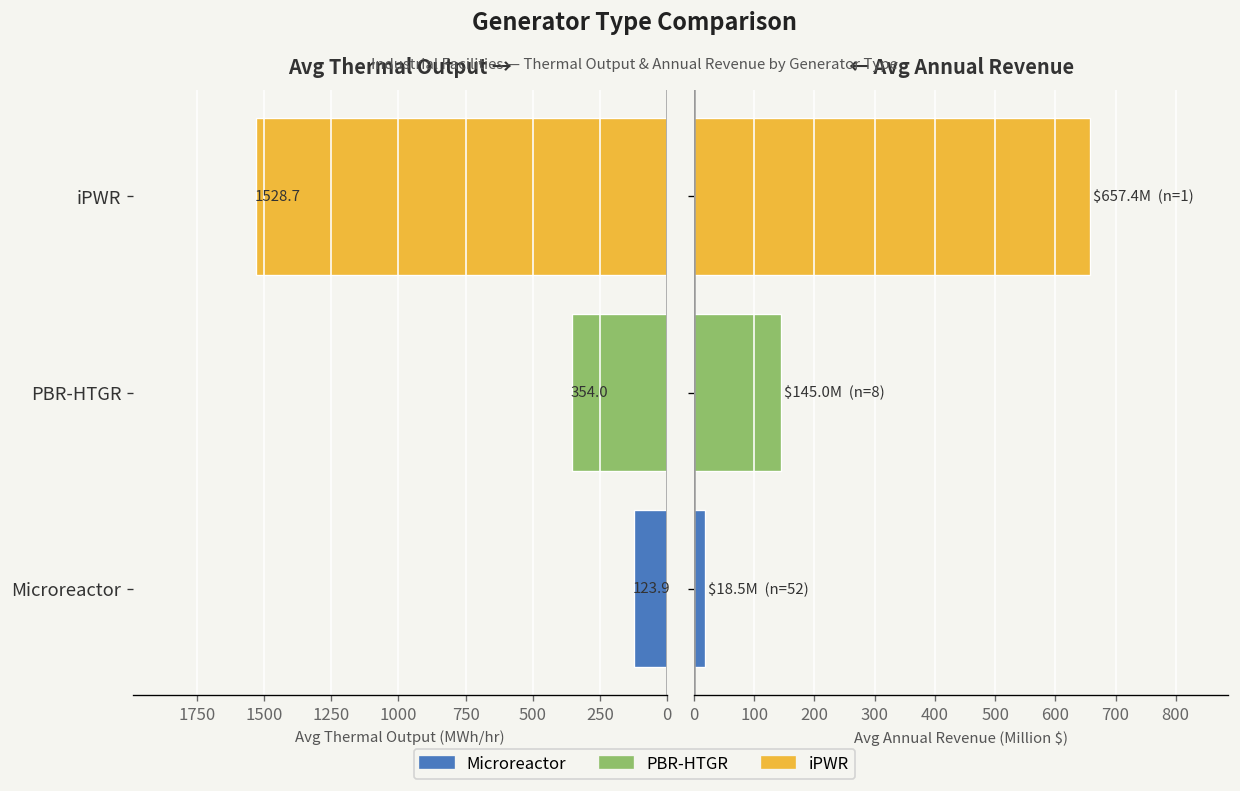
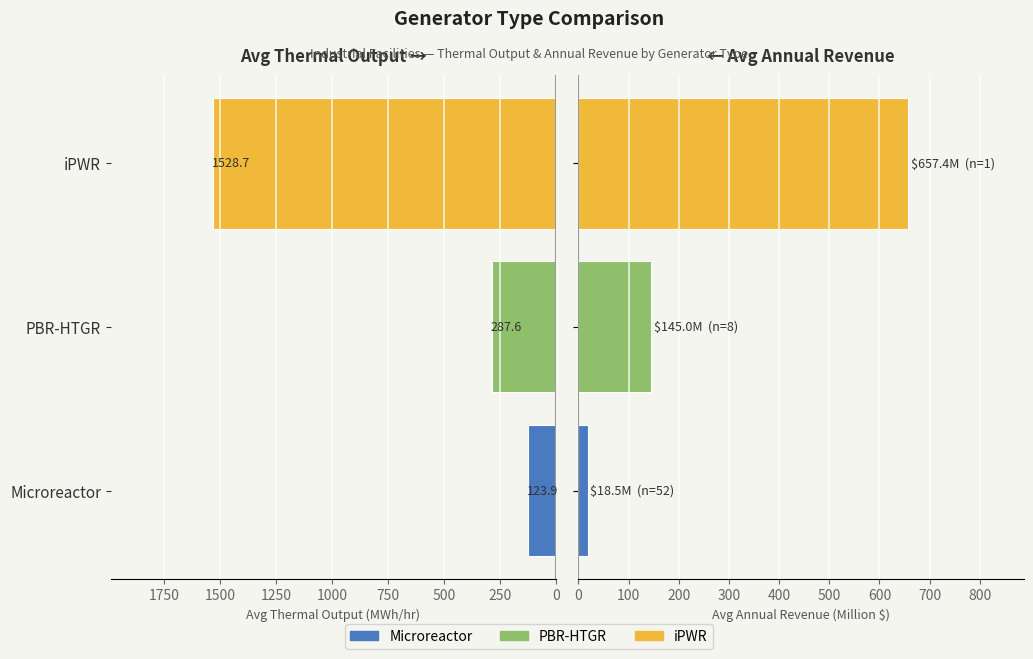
  {
    "Avg Thermal Output →": {
      "iPWR": 1528.7,
-     "PBR-HTGR": 354.0,
+     "PBR-HTGR": 287.6,
      "Microreactor": 123.9
    }
  }
